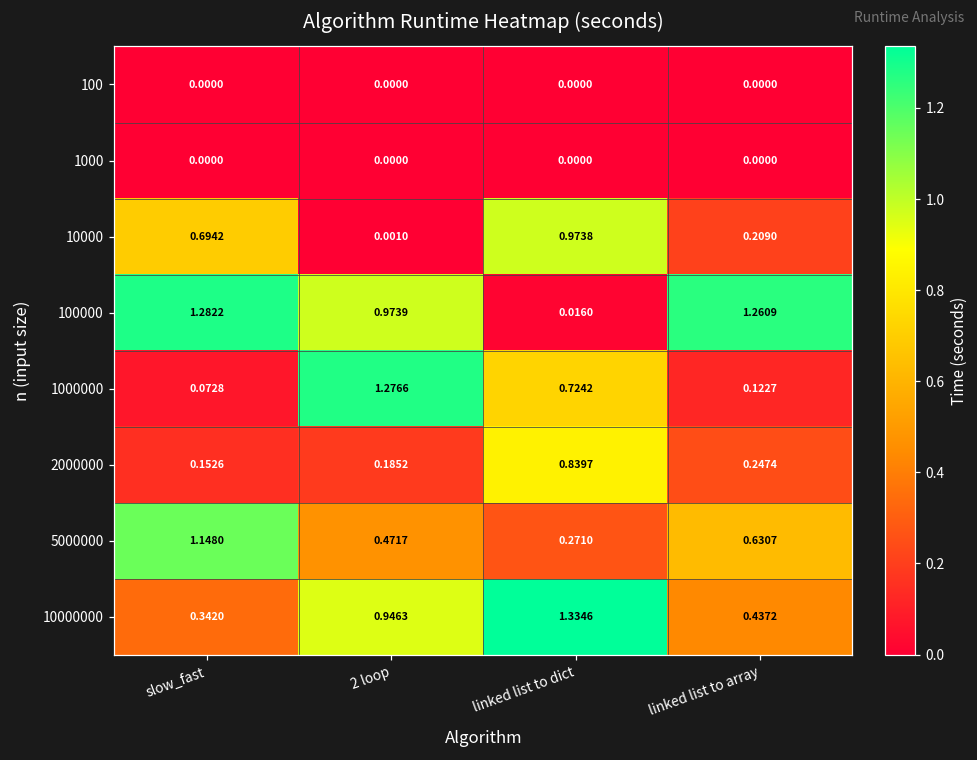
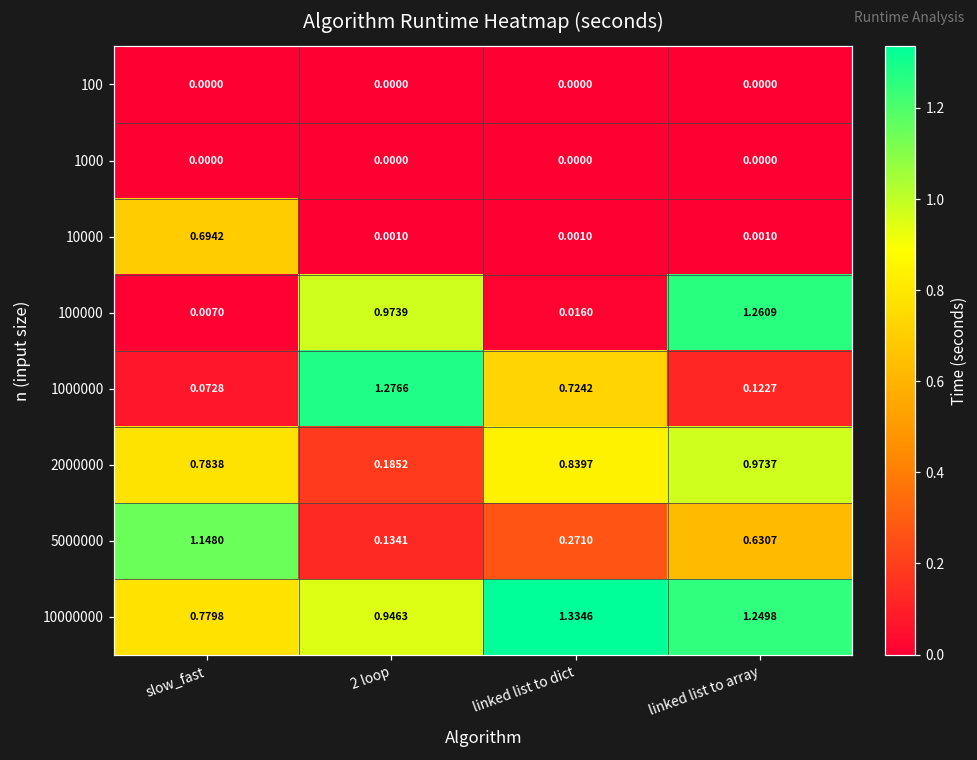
  {
    "100": {
      "slow_fast": 0.0000,
      "2 loop": 0.0000,
      "linked list to dict": 0.0000,
      "linked list to array": 0.0000
    },
    "1000": {
      "slow_fast": 0.0000,
      "2 loop": 0.0000,
      "linked list to dict": 0.0000,
      "linked list to array": 0.0000
    },
    "10000": {
      "slow_fast": 0.6942,
      "2 loop": 0.0010,
-     "linked list to dict": 0.9738,
-     "linked list to array": 0.2090
+     "linked list to dict": 0.0010,
+     "linked list to array": 0.0010
    },
    "100000": {
-     "slow_fast": 1.2822,
+     "slow_fast": 0.0070,
      "2 loop": 0.9739,
      "linked list to dict": 0.0160,
      "linked list to array": 1.2609
    },
    "1000000": {
      "slow_fast": 0.0728,
      "2 loop": 1.2766,
      "linked list to dict": 0.7242,
      "linked list to array": 0.1227
    },
    "2000000": {
-     "slow_fast": 0.1526,
+     "slow_fast": 0.7838,
      "2 loop": 0.1852,
      "linked list to dict": 0.8397,
-     "linked list to array": 0.2474
+     "linked list to array": 0.9737
    },
    "5000000": {
      "slow_fast": 1.1480,
-     "2 loop": 0.4717,
+     "2 loop": 0.1341,
      "linked list to dict": 0.2710,
      "linked list to array": 0.6307
    },
    "10000000": {
-     "slow_fast": 0.3420,
+     "slow_fast": 0.7798,
      "2 loop": 0.9463,
      "linked list to dict": 1.3346,
-     "linked list to array": 0.4372
+     "linked list to array": 1.2498
    }
  }
